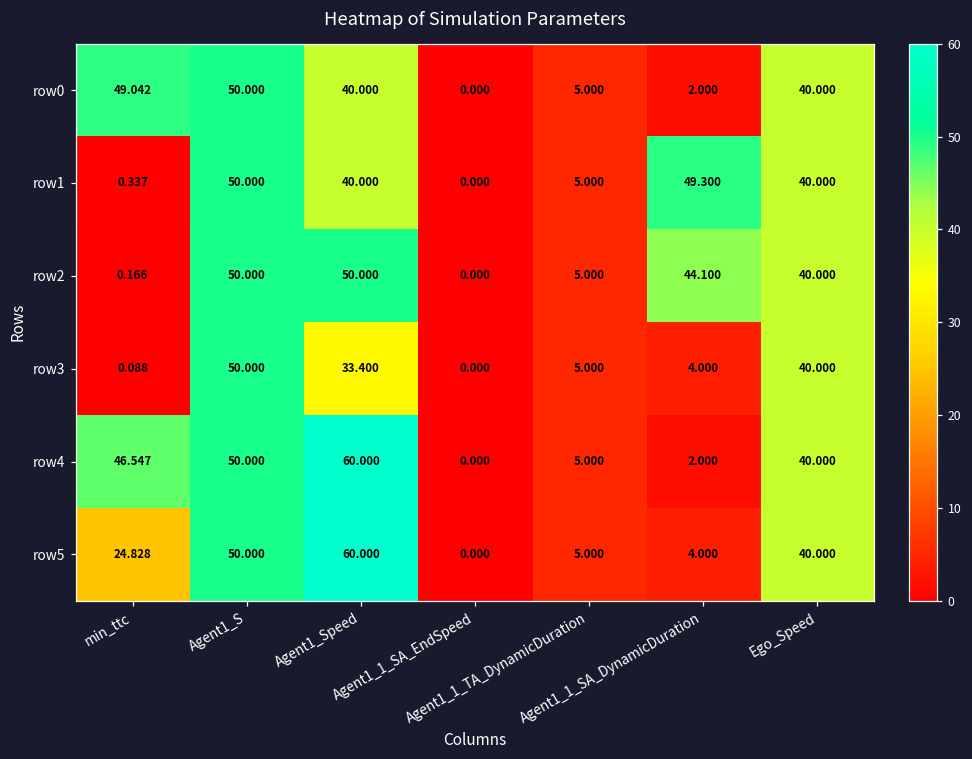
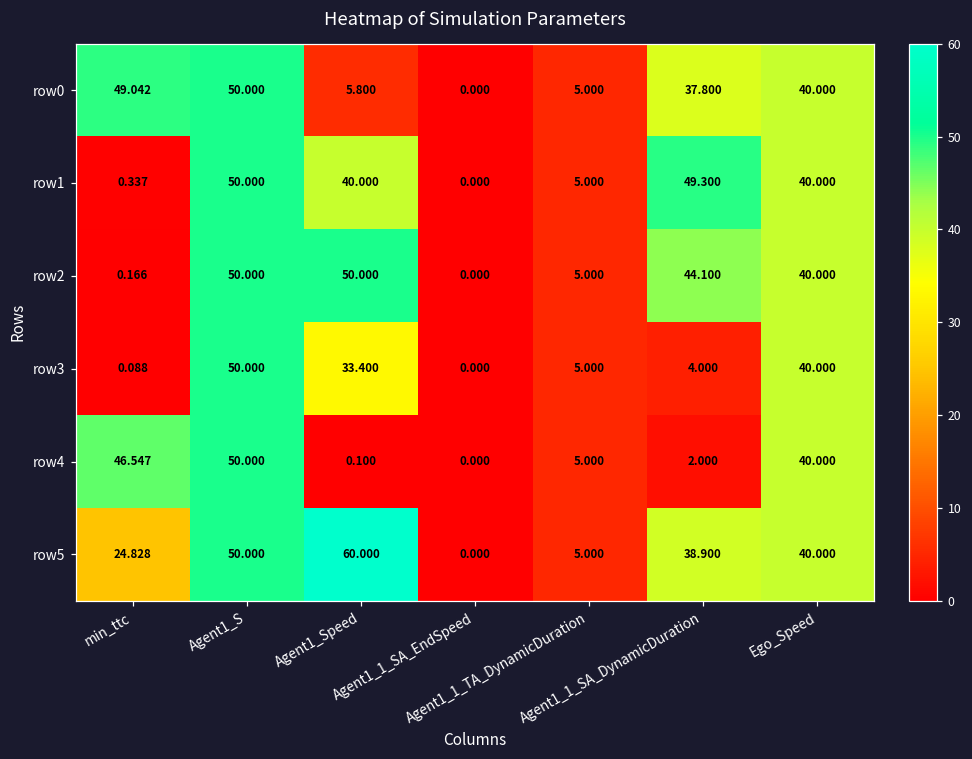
  {
    "row0": {
      "min_ttc": 49.042,
      "Agent1_S": 50.000,
-     "Agent1_Speed": 40.000,
+     "Agent1_Speed": 5.800,
      "Agent1_1_SA_EndSpeed": 0.000,
      "Agent1_1_TA_DynamicDuration": 5.000,
-     "Agent1_1_SA_DynamicDuration": 2.000,
+     "Agent1_1_SA_DynamicDuration": 37.800,
      "Ego_Speed": 40.000
    },
    "row1": {
      "min_ttc": 0.337,
      "Agent1_S": 50.000,
      "Agent1_Speed": 40.000,
      "Agent1_1_SA_EndSpeed": 0.000,
      "Agent1_1_TA_DynamicDuration": 5.000,
      "Agent1_1_SA_DynamicDuration": 49.300,
      "Ego_Speed": 40.000
    },
    "row2": {
      "min_ttc": 0.166,
      "Agent1_S": 50.000,
      "Agent1_Speed": 50.000,
      "Agent1_1_SA_EndSpeed": 0.000,
      "Agent1_1_TA_DynamicDuration": 5.000,
      "Agent1_1_SA_DynamicDuration": 44.100,
      "Ego_Speed": 40.000
    },
    "row3": {
      "min_ttc": 0.088,
      "Agent1_S": 50.000,
      "Agent1_Speed": 33.400,
      "Agent1_1_SA_EndSpeed": 0.000,
      "Agent1_1_TA_DynamicDuration": 5.000,
      "Agent1_1_SA_DynamicDuration": 4.000,
      "Ego_Speed": 40.000
    },
    "row4": {
      "min_ttc": 46.547,
      "Agent1_S": 50.000,
-     "Agent1_Speed": 60.000,
+     "Agent1_Speed": 0.100,
      "Agent1_1_SA_EndSpeed": 0.000,
      "Agent1_1_TA_DynamicDuration": 5.000,
      "Agent1_1_SA_DynamicDuration": 2.000,
      "Ego_Speed": 40.000
    },
    "row5": {
      "min_ttc": 24.828,
      "Agent1_S": 50.000,
      "Agent1_Speed": 60.000,
      "Agent1_1_SA_EndSpeed": 0.000,
      "Agent1_1_TA_DynamicDuration": 5.000,
-     "Agent1_1_SA_DynamicDuration": 4.000,
+     "Agent1_1_SA_DynamicDuration": 38.900,
      "Ego_Speed": 40.000
    }
  }
